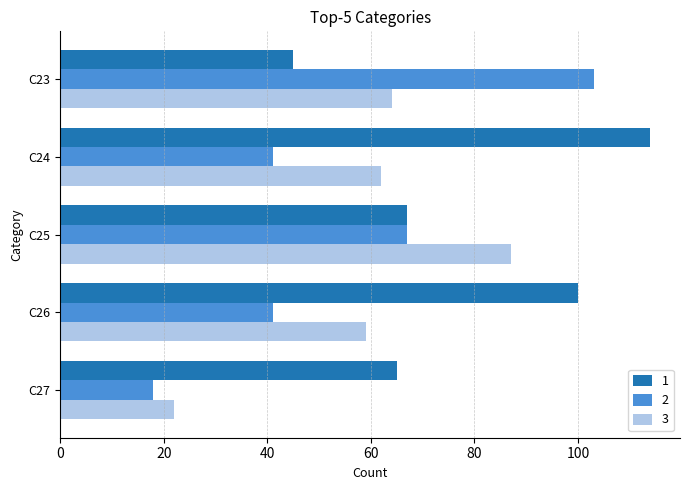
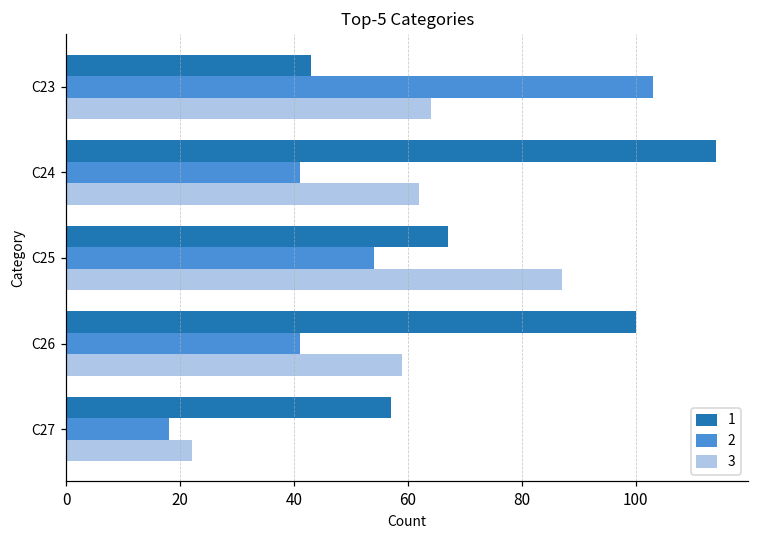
  {
    "1": {
-     "C23": 45,
+     "C23": 43,
      "C24": 114,
      "C25": 67,
      "C26": 100,
-     "C27": 65
+     "C27": 57
    },
    "2": {
      "C23": 103,
      "C24": 41,
-     "C25": 67,
+     "C25": 54,
      "C26": 41,
      "C27": 18
    },
    "3": {
      "C23": 64,
      "C24": 62,
      "C25": 87,
      "C26": 59,
      "C27": 22
    }
  }
